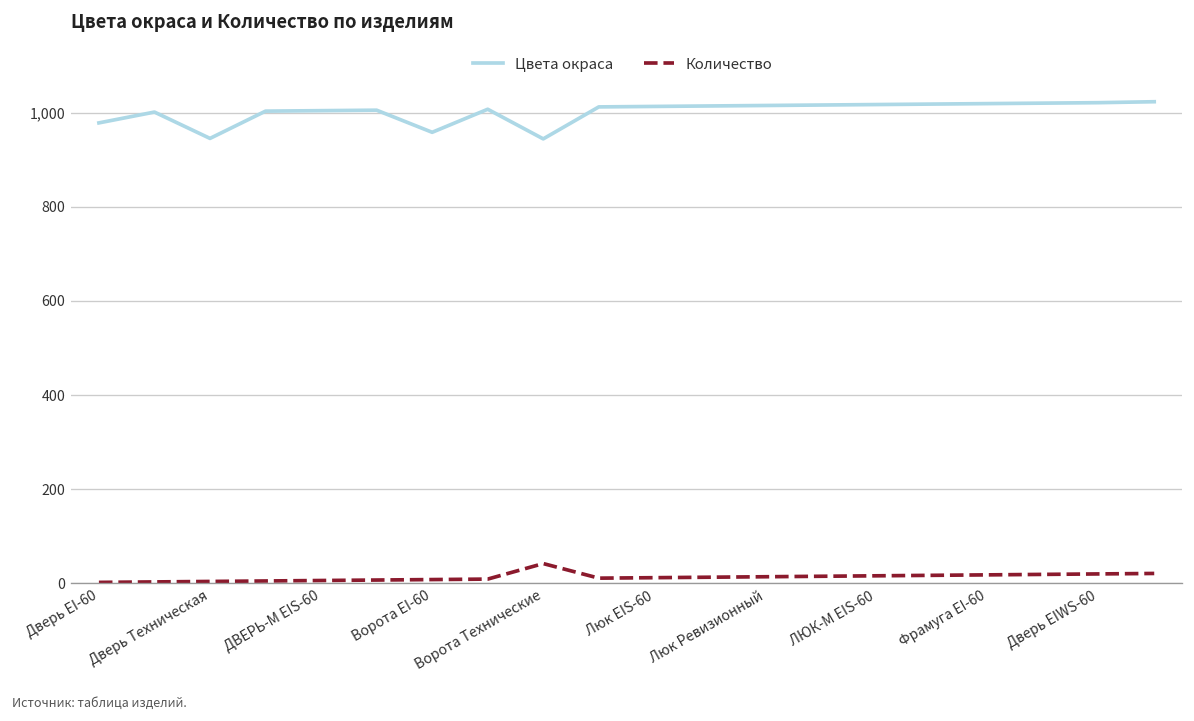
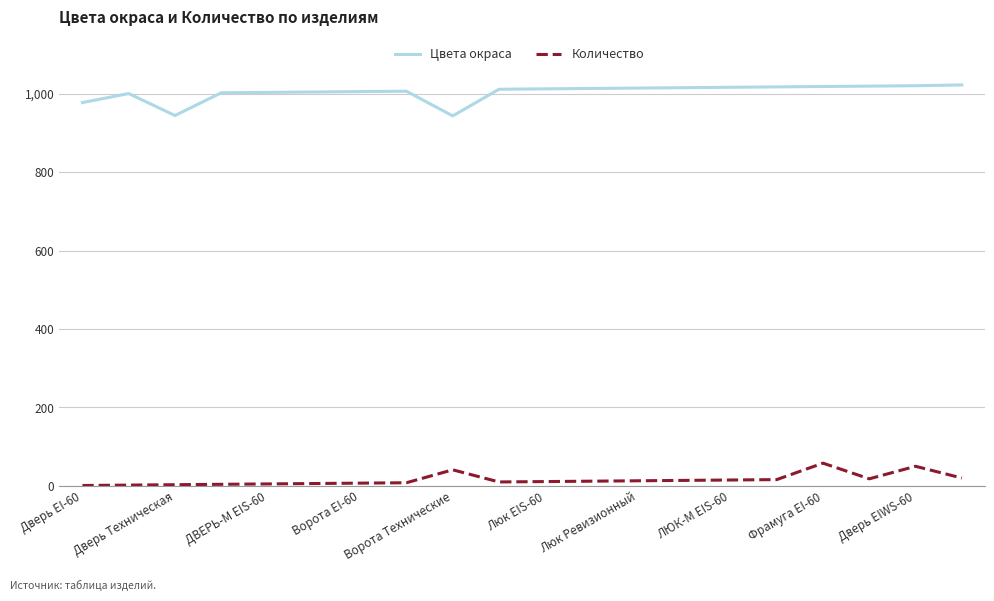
  {
    "Цвета окраса": {
      "Дверь EI-60": "980",
      "Дверь Техническая": "950",
      "ДВЕРЬ-М EIS-60": "1,000",
-     "Ворота EI-60": "960",
+     "Ворота EI-60": "1,010",
      "Ворота Технические": "940",
      "Люк EIS-60": "1,010",
      "Люк Ревизионный": "1,020",
      "ЛЮК-М EIS-60": "1,020",
      "Фрамуга EI-60": "1,020",
      "Дверь EIWS-60": "1,020"
    },
    "Количество": {
      "Дверь EI-60": "0",
      "Дверь Техническая": "0",
      "ДВЕРЬ-М EIS-60": "10",
      "Ворота EI-60": "10",
      "Ворота Технические": "40",
      "Люк EIS-60": "10",
      "Люк Ревизионный": "10",
      "ЛЮК-М EIS-60": "20",
-     "Фрамуга EI-60": "20",
-     "Дверь EIWS-60": "20"
+     "Фрамуга EI-60": "60",
+     "Дверь EIWS-60": "50"
    }
  }
